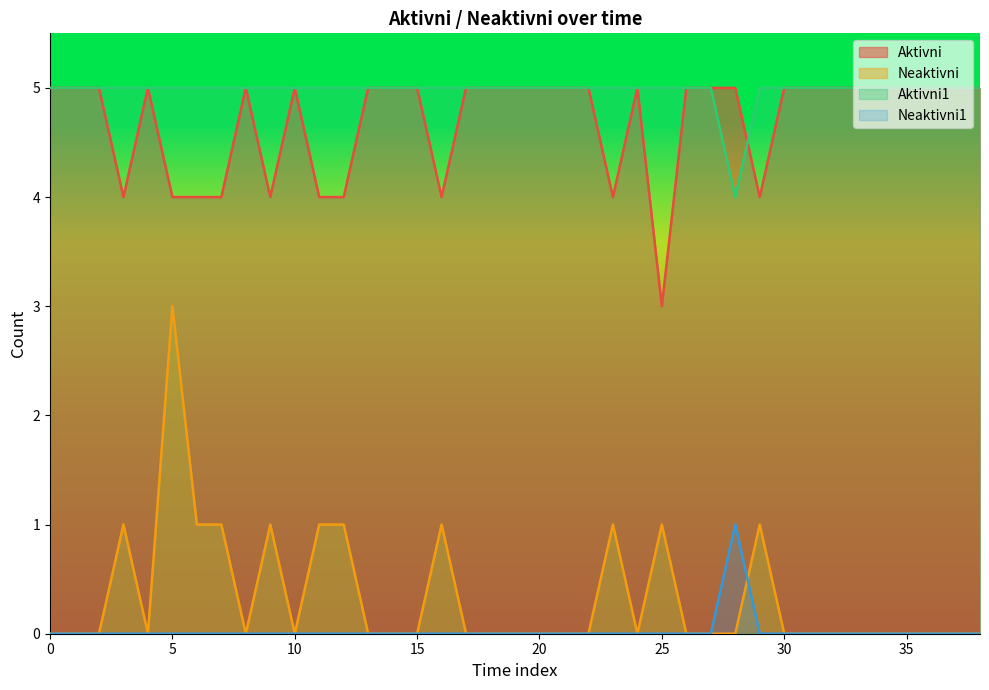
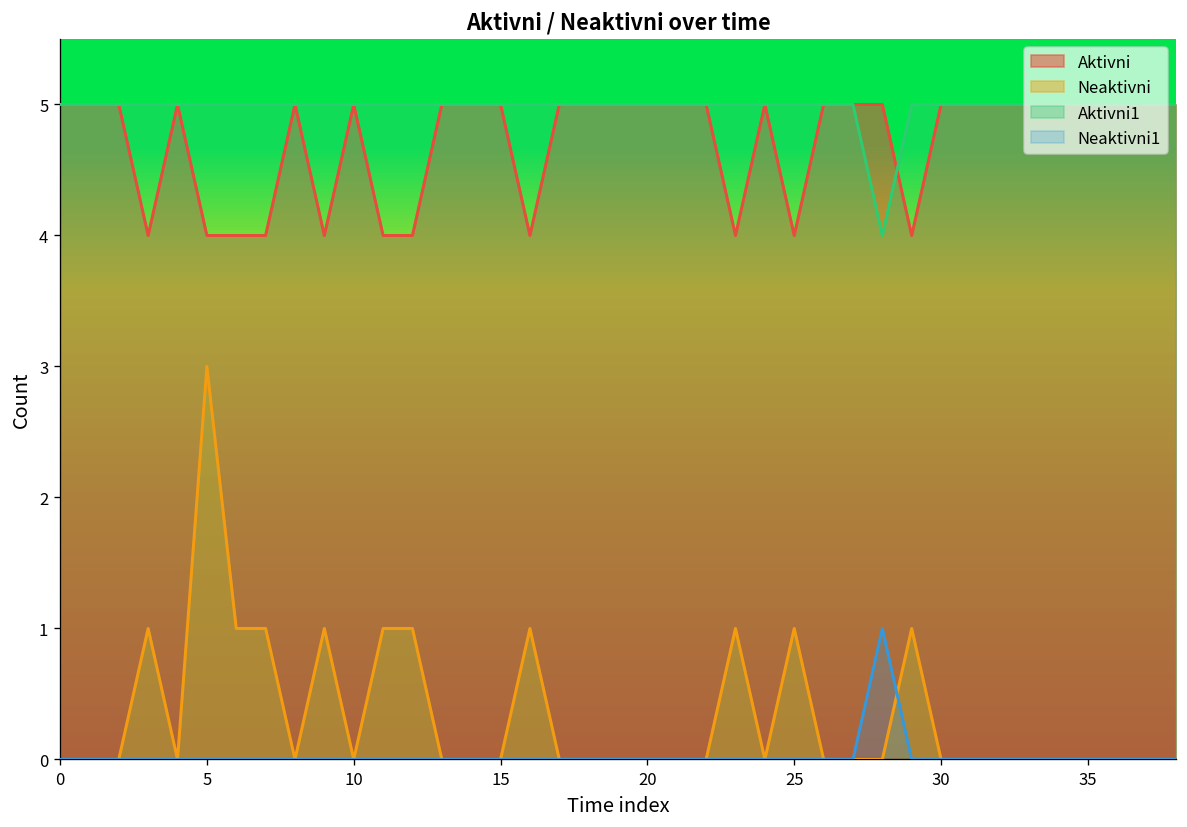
  {
    "Aktivni": {
      "5": 4,
-     "25": 3
+     "25": 4
    },
    "Neaktivni": {
      "5": 3,
      "25": 1
    }
  }
